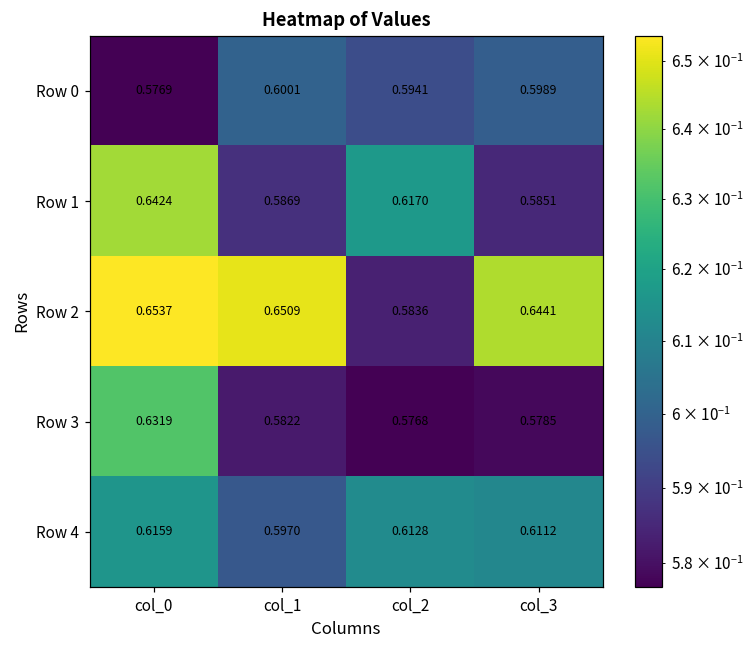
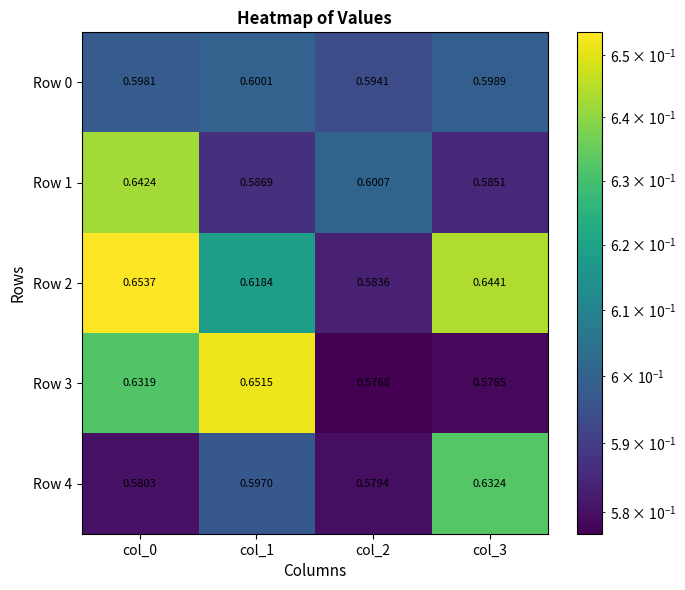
  {
    "Row 0": {
-     "col_0": 0.5769,
+     "col_0": 0.5981,
      "col_1": 0.6001,
      "col_2": 0.5941,
      "col_3": 0.5989
    },
    "Row 1": {
      "col_0": 0.6424,
      "col_1": 0.5869,
-     "col_2": 0.6170,
+     "col_2": 0.6007,
      "col_3": 0.5851
    },
    "Row 2": {
      "col_0": 0.6537,
-     "col_1": 0.6509,
+     "col_1": 0.6184,
      "col_2": 0.5836,
      "col_3": 0.6441
    },
    "Row 3": {
      "col_0": 0.6319,
-     "col_1": 0.5822,
+     "col_1": 0.6515,
      "col_2": 0.5768,
      "col_3": 0.5785
    },
    "Row 4": {
-     "col_0": 0.6159,
+     "col_0": 0.5803,
      "col_1": 0.5970,
-     "col_2": 0.6128,
-     "col_3": 0.6112
+     "col_2": 0.5794,
+     "col_3": 0.6324
    }
  }
